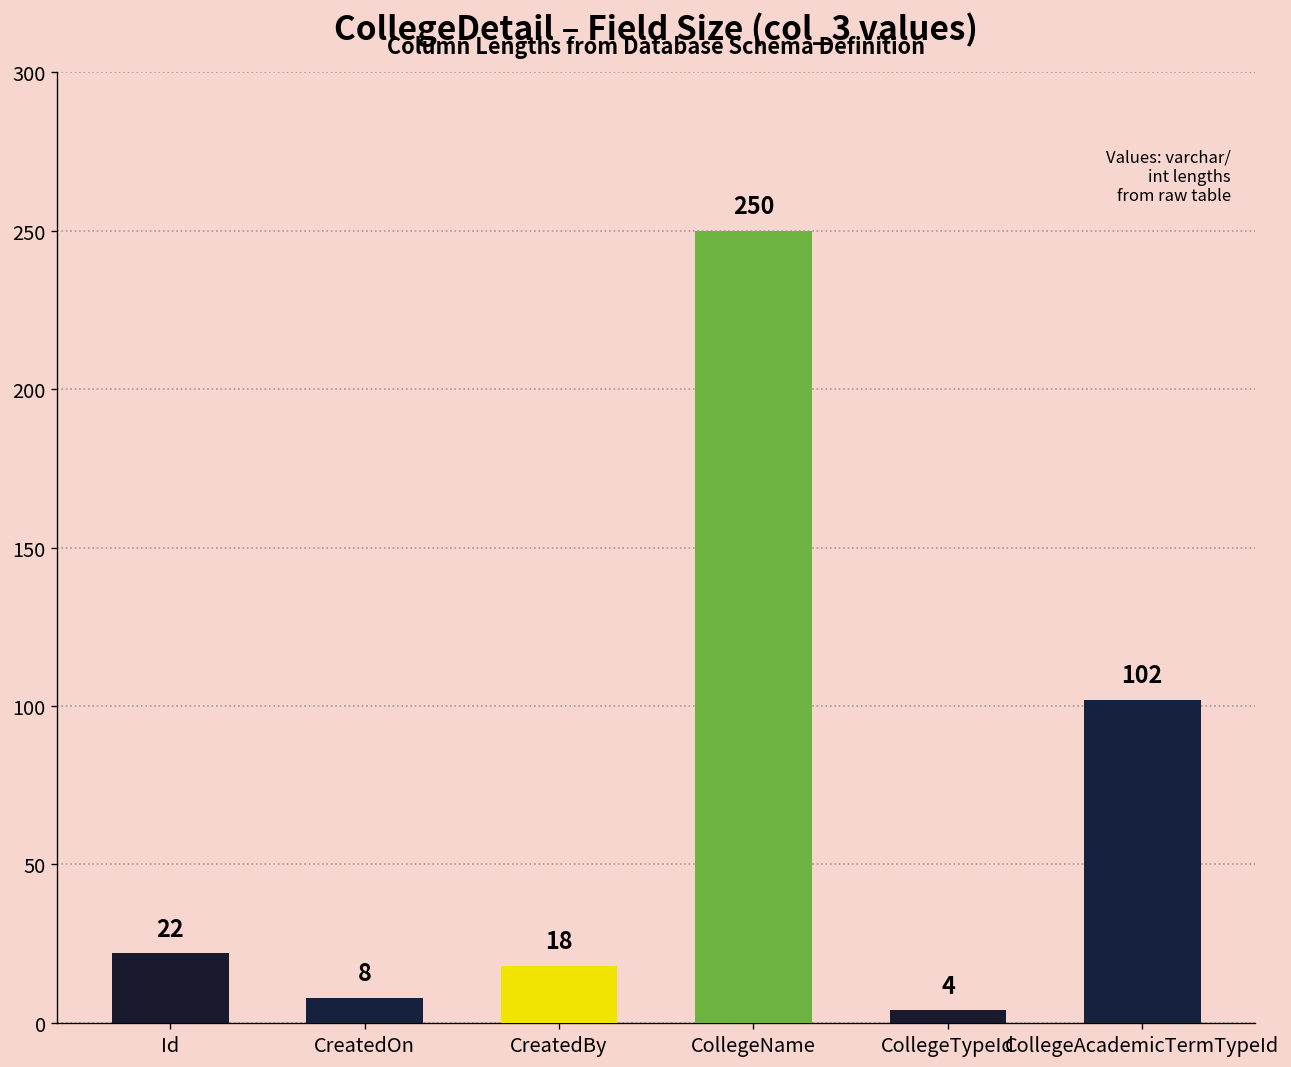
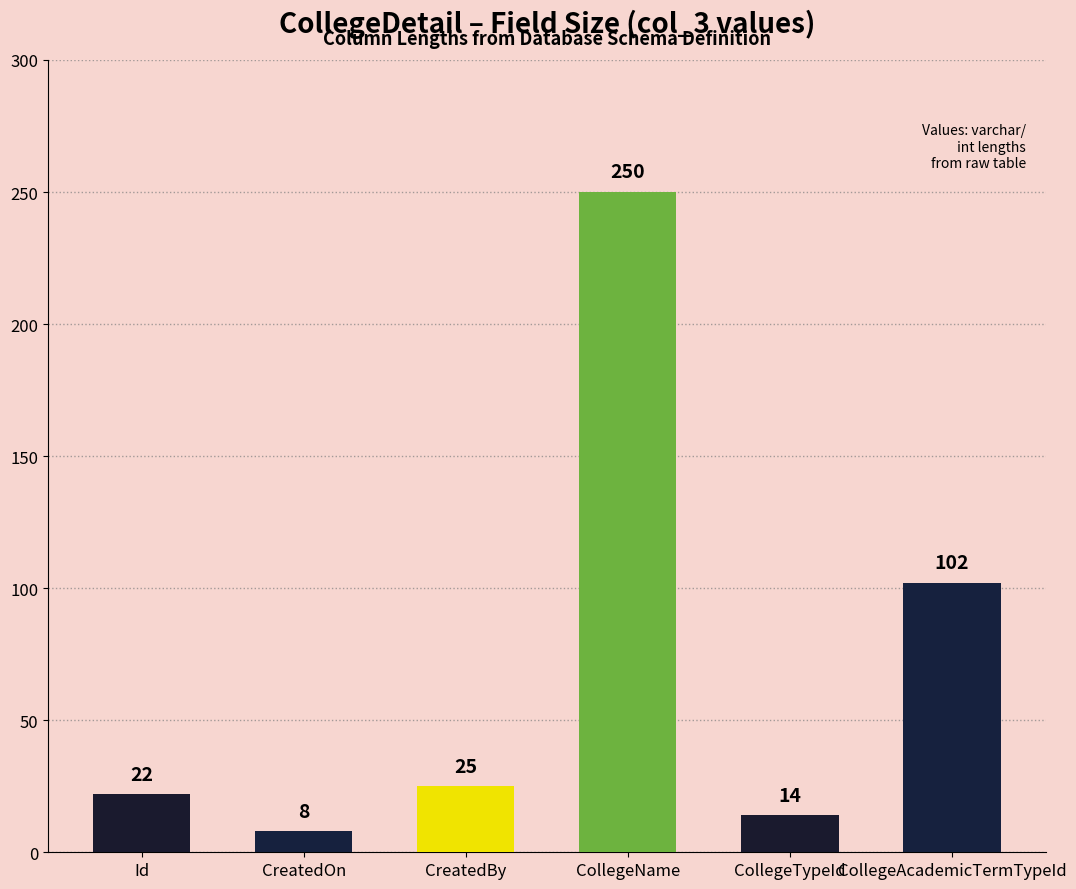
  {
    "Id": 22,
    "CreatedOn": 8,
-   "CreatedBy": 18,
+   "CreatedBy": 25,
    "CollegeName": 250,
-   "CollegeTypeId": 4,
+   "CollegeTypeId": 14,
    "CollegeAcademicTermTypeId": 102
  }
